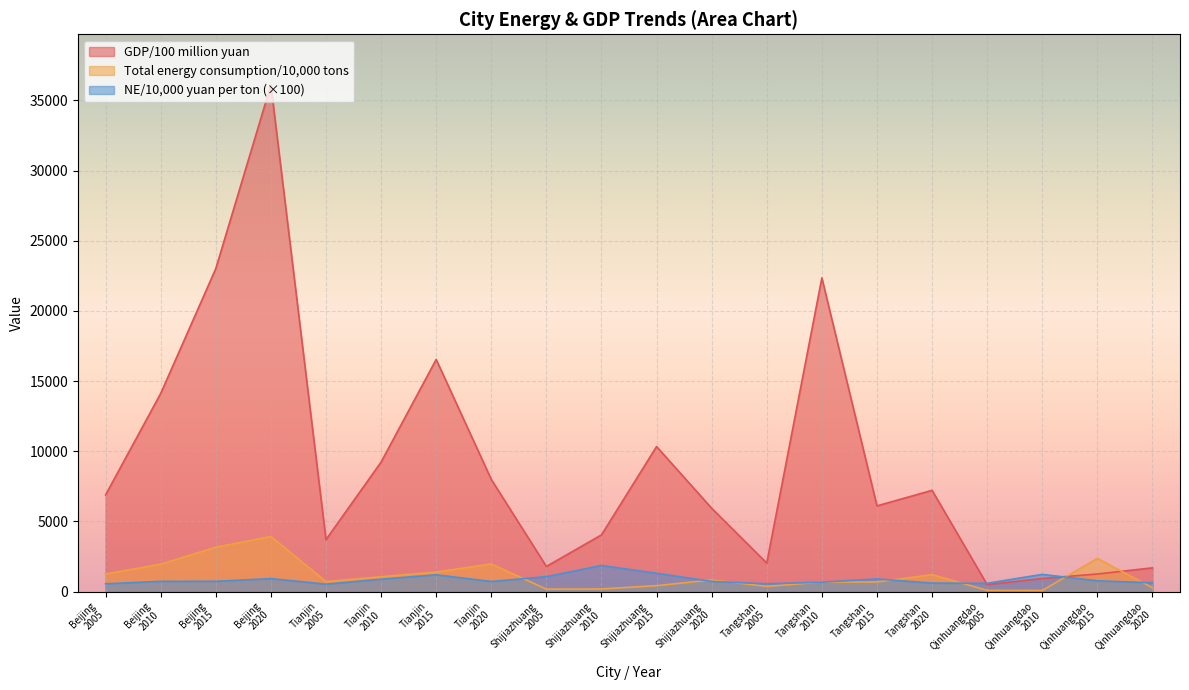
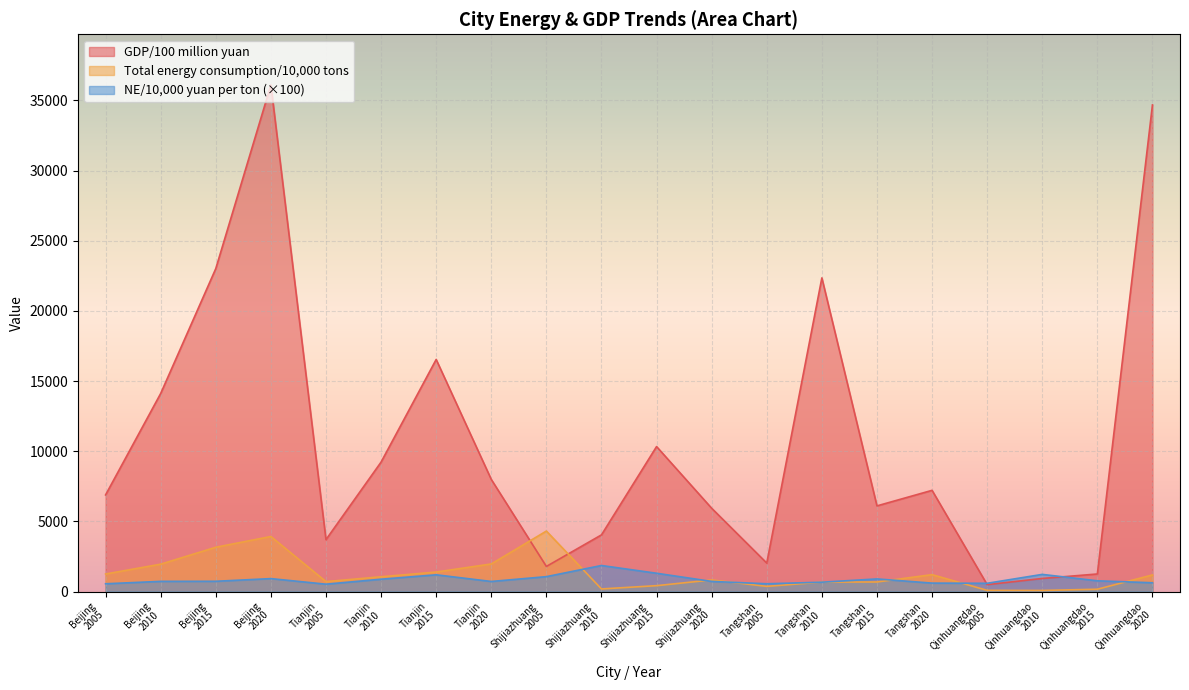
  {
    "GDP/100 million yuan": {
      "Beijing 2005": 6900,
      "Beijing 2010": 14100,
      "Beijing 2015": 23000,
      "Tianjin 2005": 3700,
      "Tianjin 2010": 9200,
      "Tianjin 2015": 16500,
      "Tianjin 2020": 8000,
      "Shijiazhuang 2005": 1800,
      "Shijiazhuang 2010": 4000,
      "Shijiazhuang 2015": 10300,
      "Shijiazhuang 2020": 5900,
      "Tangshan 2005": 2000,
      "Tangshan 2010": 22400,
      "Tangshan 2015": 6100,
      "Tangshan 2020": 7200,
      "Qinhuangdao 2010": 900,
      "Qinhuangdao 2015": 1300,
-     "Qinhuangdao 2020": 1700
+     "Qinhuangdao 2020": 34700
    },
    "Total energy consumption/10,000 tons": {
      "Beijing 2005": 1200,
      "Beijing 2010": 1900,
      "Beijing 2015": 3200,
      "Beijing 2020": 3900,
      "Tianjin 2005": 700,
      "Tianjin 2015": 1400,
      "Tianjin 2020": 2000,
-     "Shijiazhuang 2005": 200,
+     "Shijiazhuang 2005": 4300,
      "Shijiazhuang 2010": 200,
      "Shijiazhuang 2015": 400,
      "Tangshan 2005": 400,
      "Tangshan 2015": 700,
      "Tangshan 2020": 1200,
      "Qinhuangdao 2005": 100,
      "Qinhuangdao 2010": 100,
-     "Qinhuangdao 2015": 2400,
-     "Qinhuangdao 2020": 300
+     "Qinhuangdao 2015": 200,
+     "Qinhuangdao 2020": 1200
    },
    "NE/10,000 yuan per ton (×100)": {
      "Beijing 2005": 600,
      "Beijing 2010": 700,
      "Beijing 2015": 700,
      "Beijing 2020": 900,
      "Tianjin 2005": 500,
      "Tianjin 2015": 1200,
      "Tianjin 2020": 700,
      "Shijiazhuang 2005": 1100,
      "Shijiazhuang 2010": 1900,
      "Shijiazhuang 2015": 1300,
      "Tangshan 2005": 600,
      "Tangshan 2015": 900,
      "Tangshan 2020": 600,
      "Qinhuangdao 2010": 1200,
      "Qinhuangdao 2015": 800,
      "Qinhuangdao 2020": 600
    }
  }
